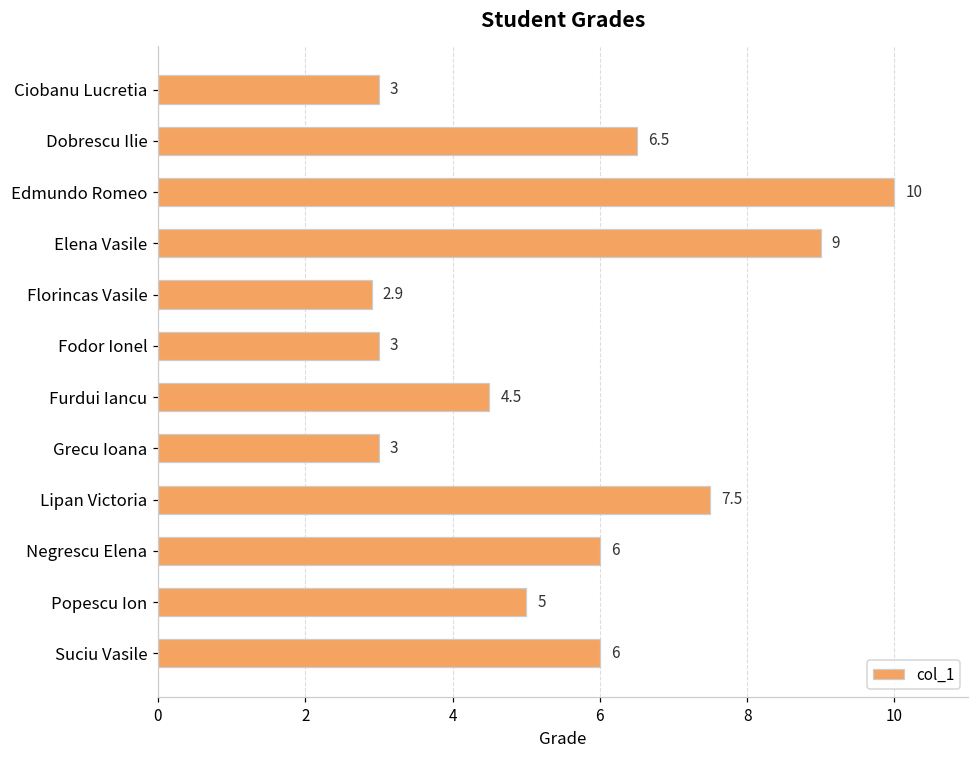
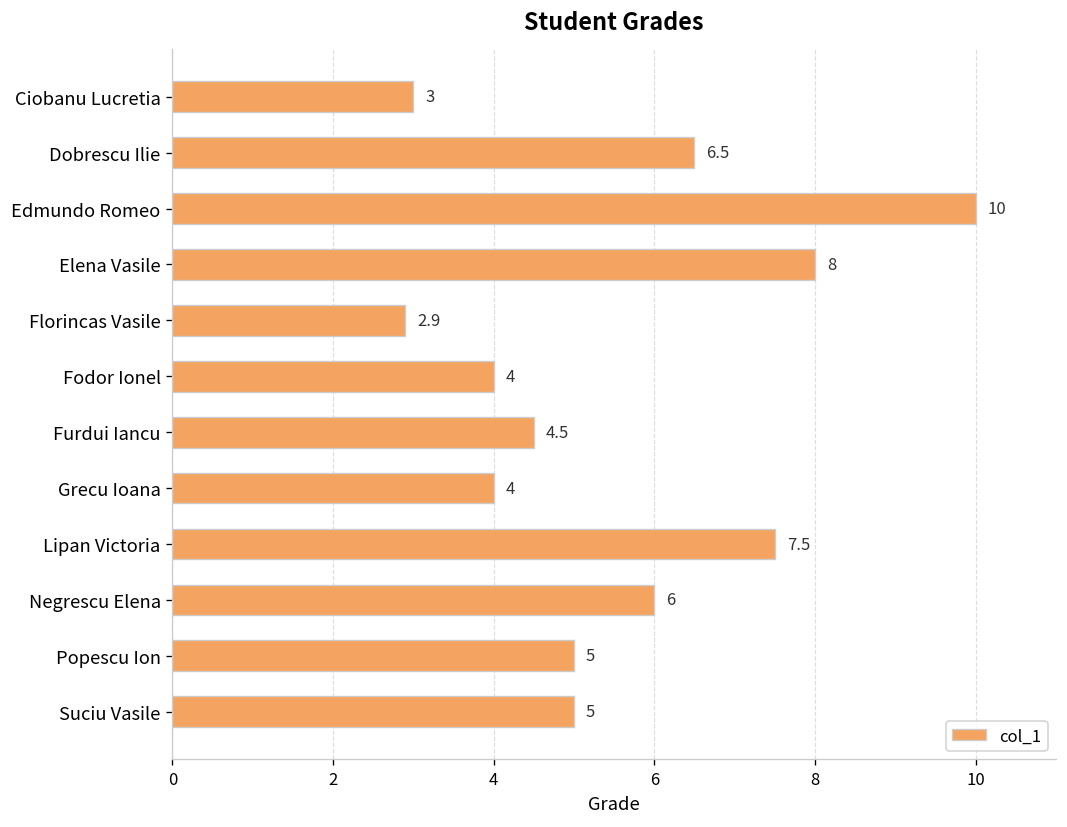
  {
    "Ciobanu Lucretia": 3,
    "Dobrescu Ilie": 6.5,
    "Edmundo Romeo": 10,
-   "Elena Vasile": 9,
+   "Elena Vasile": 8,
    "Florincas Vasile": 2.9,
-   "Fodor Ionel": 3,
+   "Fodor Ionel": 4,
    "Furdui Iancu": 4.5,
-   "Grecu Ioana": 3,
+   "Grecu Ioana": 4,
    "Lipan Victoria": 7.5,
    "Negrescu Elena": 6,
    "Popescu Ion": 5,
-   "Suciu Vasile": 6
+   "Suciu Vasile": 5
  }
